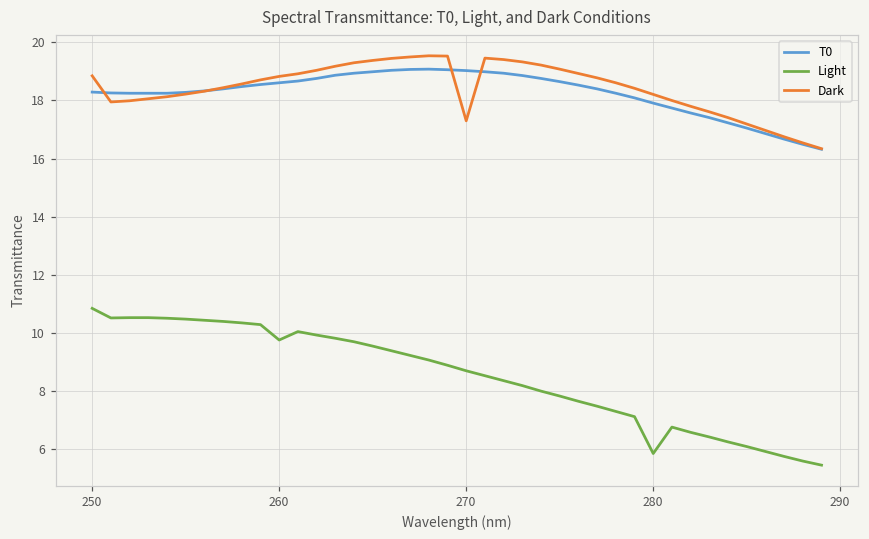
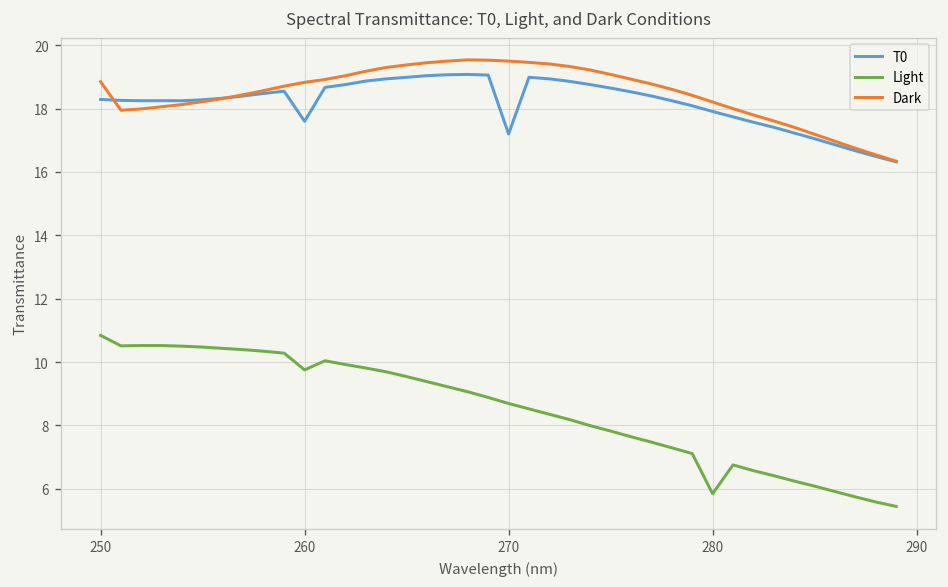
  {
    "T0": {
      "250": 18.3,
-     "260": 18.6,
-     "270": 19.0,
+     "260": 17.6,
+     "270": 17.2,
      "280": 17.9
    },
    "Light": {
      "250": 10.8,
      "260": 9.8,
      "270": 8.7,
      "280": 5.8
    },
    "Dark": {
      "250": 18.9,
      "260": 18.8,
-     "270": 17.3,
+     "270": 19.5,
      "280": 18.2
    }
  }
